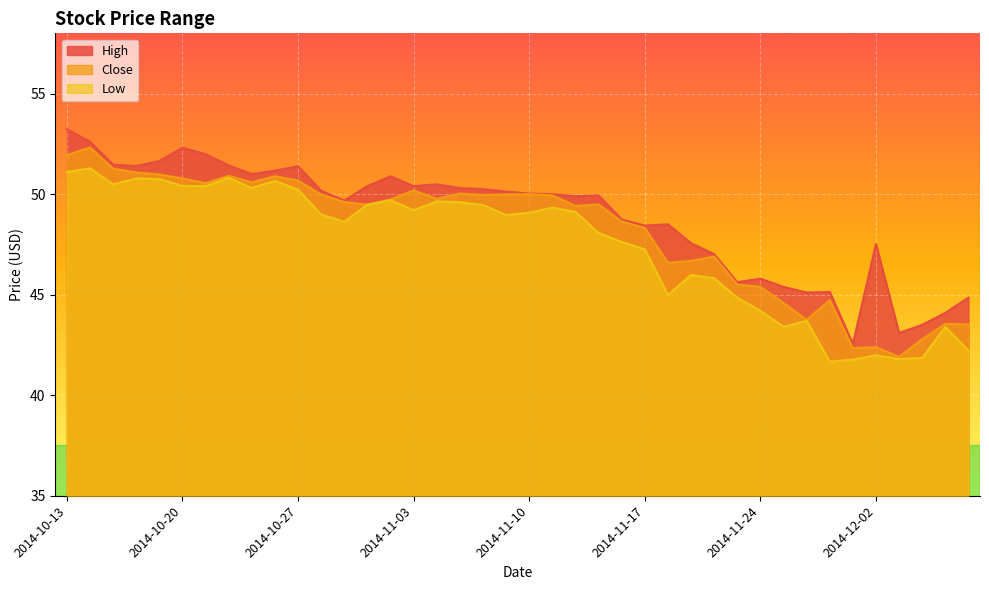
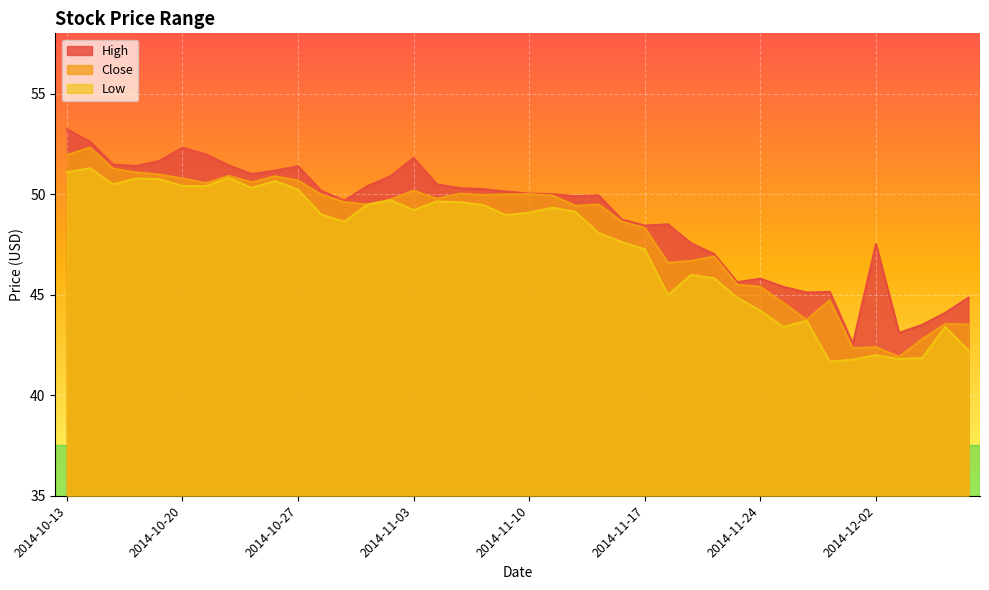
  {
    "High": {
      "2014-10-13": 53.2,
      "2014-10-20": 52.3,
      "2014-10-27": 51.4,
-     "2014-11-03": 50.4,
+     "2014-11-03": 51.8,
      "2014-11-24": 45.8,
      "2014-12-02": 47.5
    }
  }
